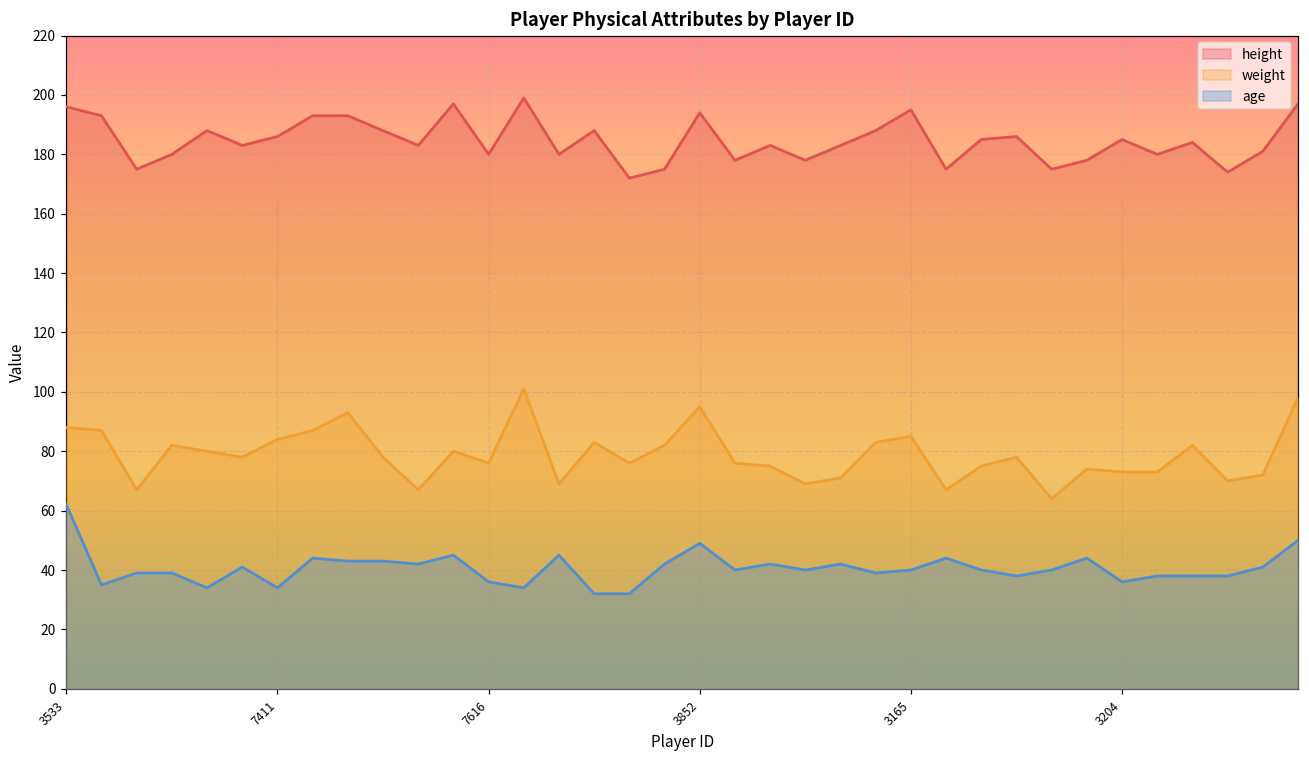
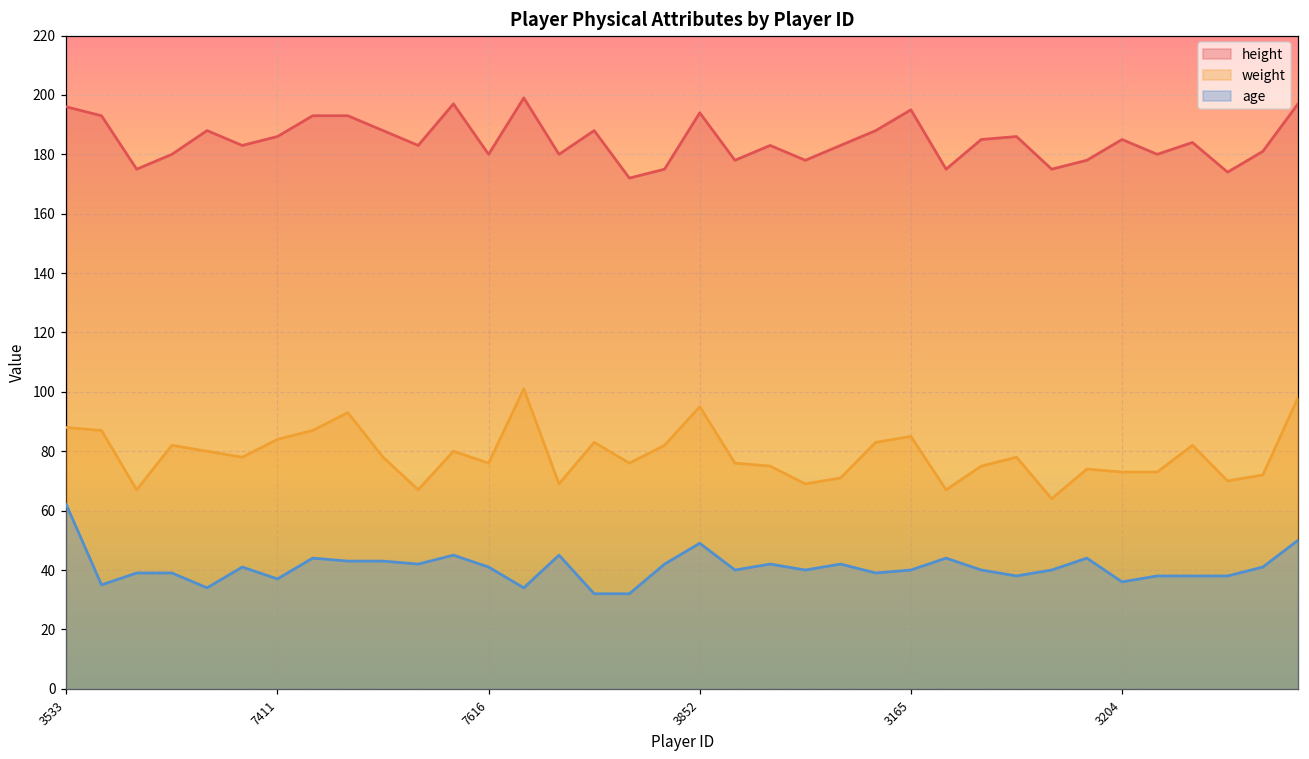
  {
    "age": {
      "3533": 62,
-     "7411": 34,
-     "7616": 36,
+     "7411": 37,
+     "7616": 41,
      "3852": 49,
      "3165": 40,
      "3204": 36
    }
  }
